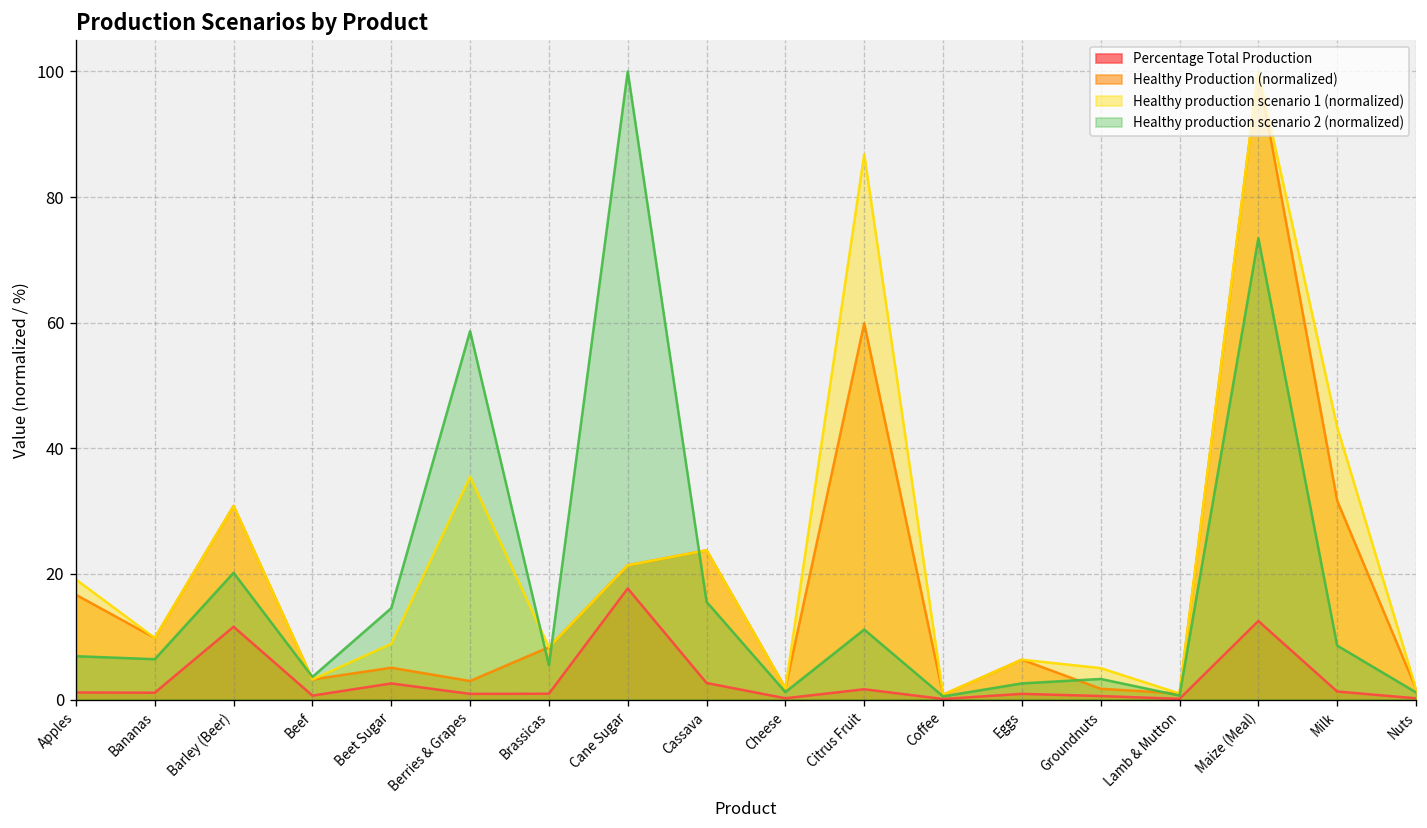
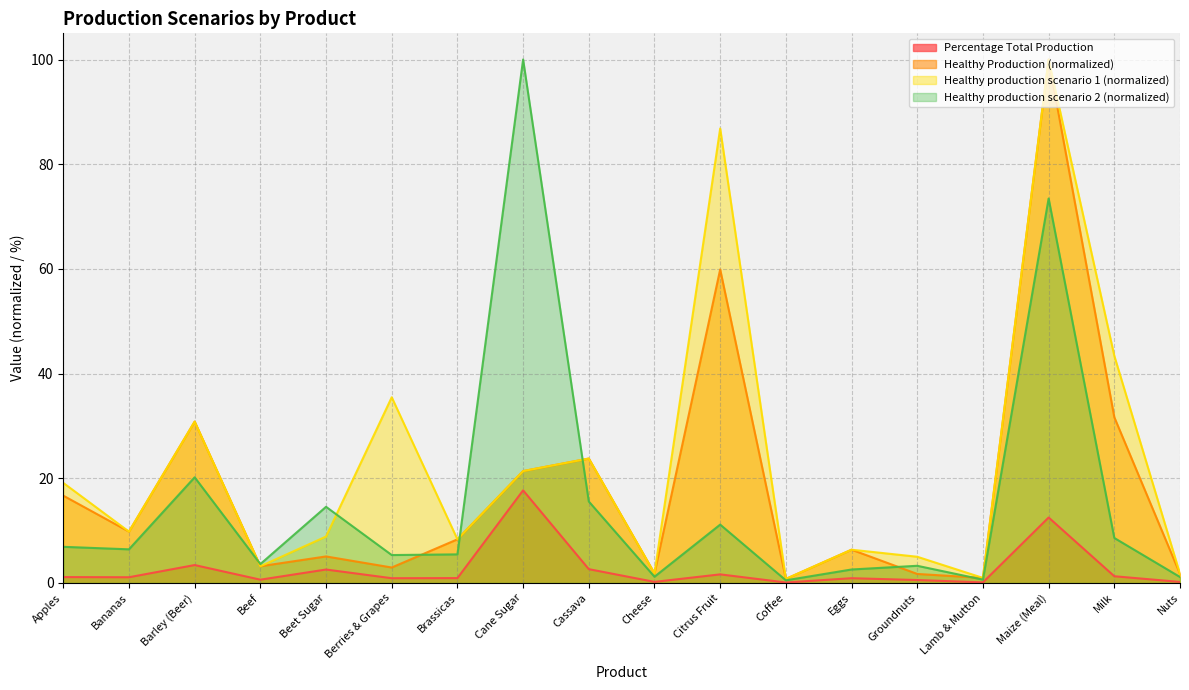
  {
    "Percentage Total Production": {
      "Apples": 1,
      "Bananas": 1,
-     "Barley (Beer)": 12,
+     "Barley (Beer)": 3,
      "Beef": 1,
      "Beet Sugar": 3,
      "Berries & Grapes": 1,
      "Brassicas": 1,
      "Cane Sugar": 18,
      "Cassava": 3,
      "Cheese": 0,
      "Citrus Fruit": 2,
      "Eggs": 1,
      "Groundnuts": 1,
      "Lamb & Mutton": 0,
      "Maize (Meal)": 12,
      "Milk": 1,
      "Nuts": 0
    },
    "Healthy Production (normalized)": {
      "Apples": 17,
      "Beet Sugar": 5,
      "Berries & Grapes": 3,
      "Citrus Fruit": 60,
      "Groundnuts": 2,
      "Milk": 32
    },
    "Healthy production scenario 1 (normalized)": {
      "Apples": 19,
      "Beet Sugar": 9,
      "Berries & Grapes": 35,
      "Citrus Fruit": 87,
      "Groundnuts": 5,
      "Milk": 43
    },
    "Healthy production scenario 2 (normalized)": {
      "Apples": 7,
      "Bananas": 6,
      "Barley (Beer)": 20,
      "Beet Sugar": 15,
-     "Berries & Grapes": 59,
+     "Berries & Grapes": 5,
      "Brassicas": 5,
      "Cane Sugar": 100,
      "Cassava": 16,
      "Cheese": 1,
      "Citrus Fruit": 11,
      "Eggs": 3,
      "Groundnuts": 3,
      "Maize (Meal)": 73,
      "Milk": 9,
      "Nuts": 1
    }
  }
